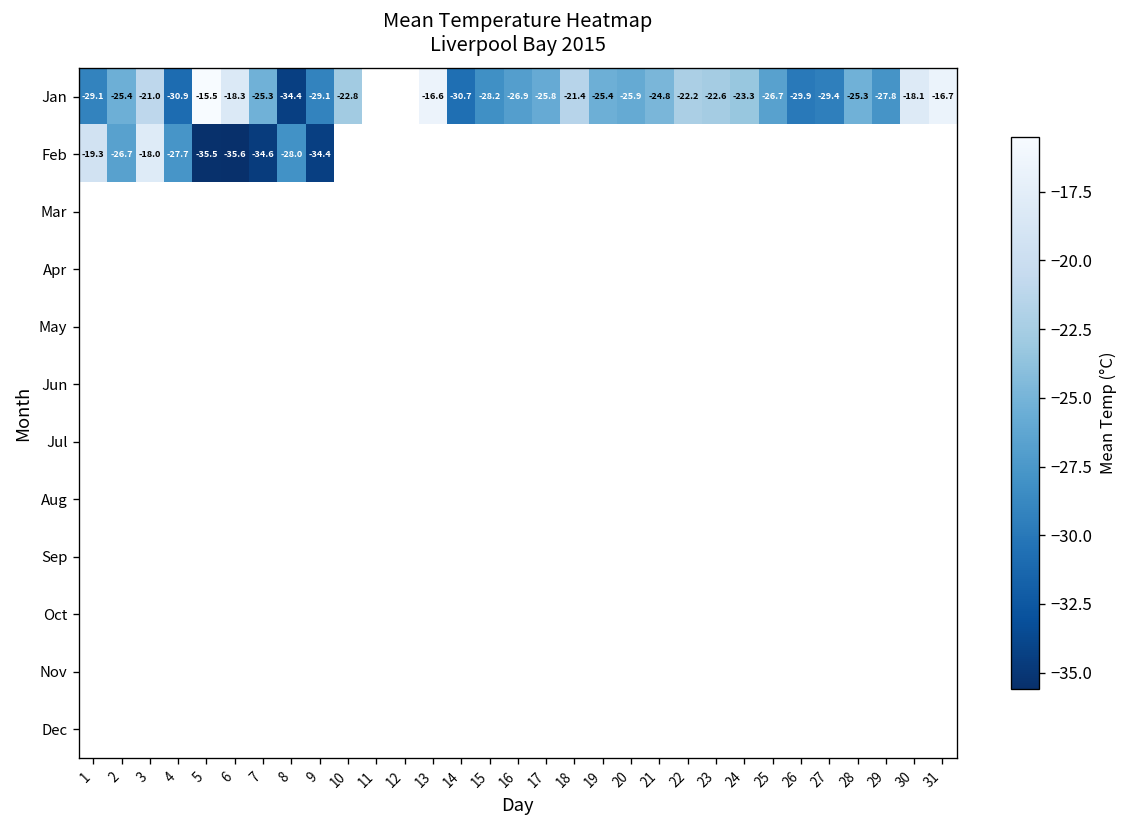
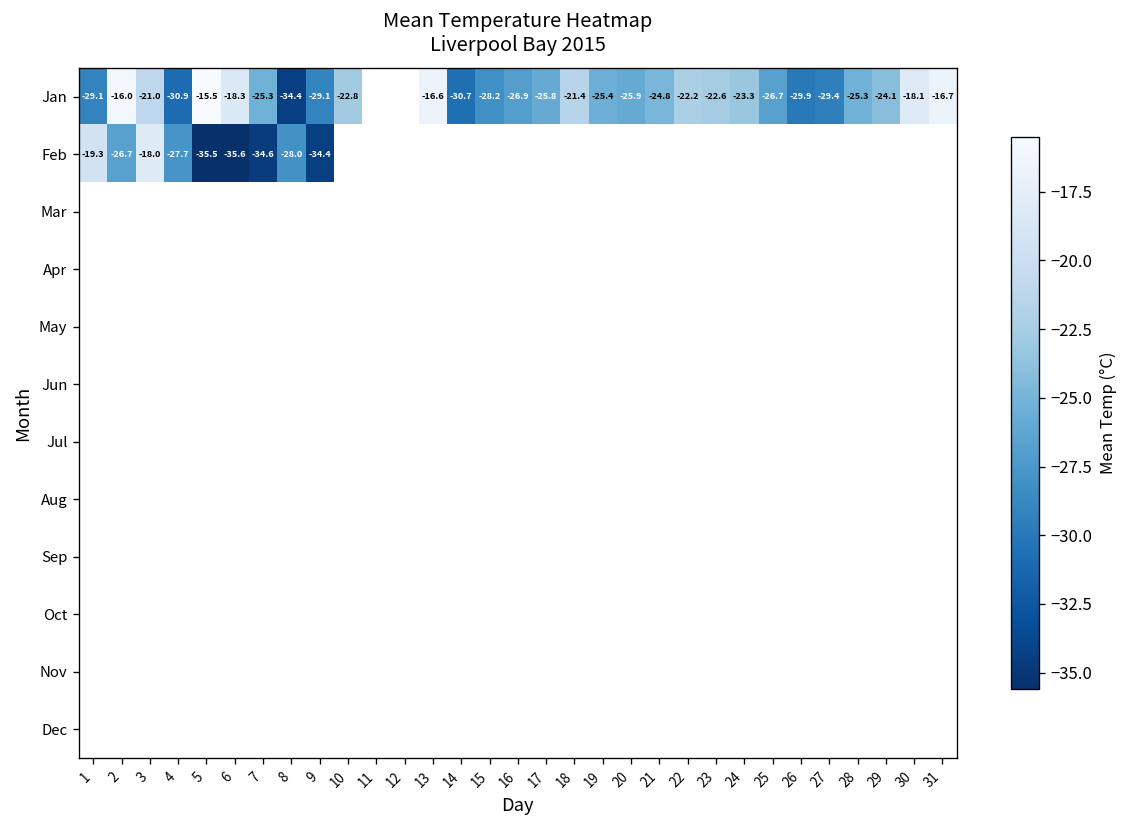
  {
    "Jan": {
      "1": -29.1,
-     "2": -25.4,
+     "2": -16.0,
      "3": -21.0,
      "4": -30.9,
      "5": -15.5,
      "6": -18.3,
      "7": -25.3,
      "8": -34.4,
      "9": -29.1,
      "10": -22.8,
      "13": -16.6,
      "14": -30.7,
      "15": -28.2,
      "16": -26.9,
      "17": -25.8,
      "18": -21.4,
      "19": -25.4,
      "20": -25.9,
      "21": -24.8,
      "22": -22.2,
      "23": -22.6,
      "24": -23.3,
      "25": -26.7,
      "26": -29.9,
      "27": -29.4,
      "28": -25.3,
-     "29": -27.8,
+     "29": -24.1,
      "30": -18.1,
      "31": -16.7
    },
    "Feb": {
      "1": -19.3,
      "2": -26.7,
      "3": -18.0,
      "4": -27.7,
      "5": -35.5,
      "6": -35.6,
      "7": -34.6,
      "8": -28.0,
      "9": -34.4
    }
  }
